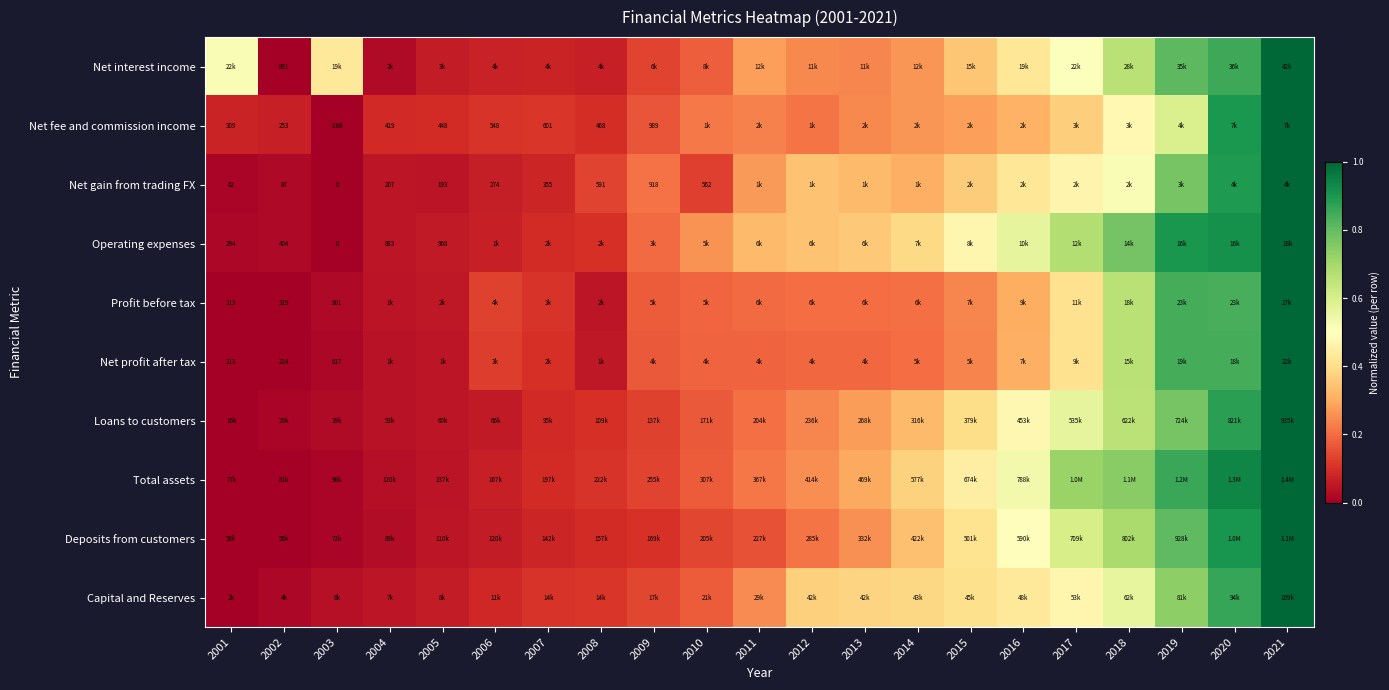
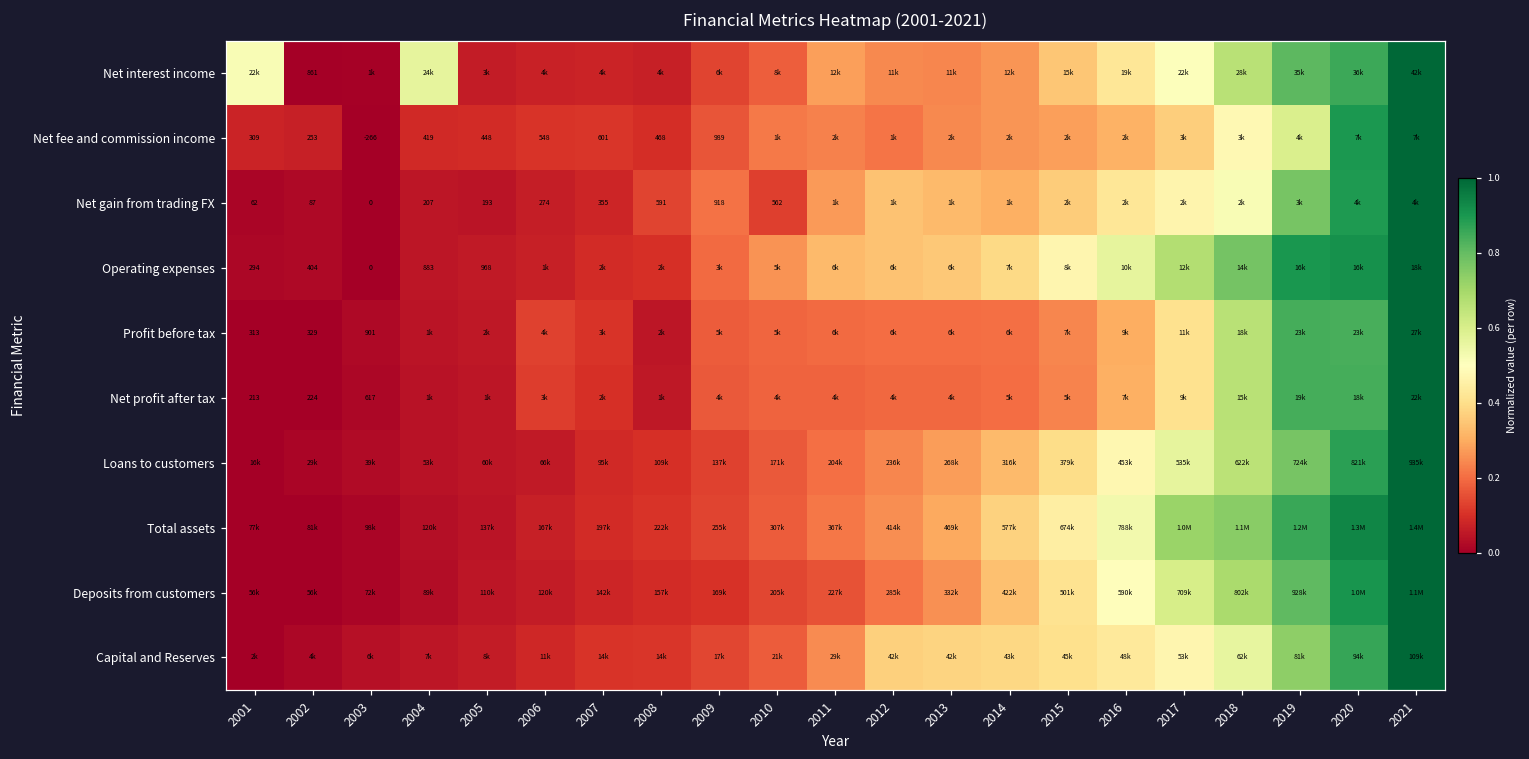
  {
    "Net interest income": {
      "2001": "22k",
      "2002": "861",
-     "2003": "19k",
-     "2004": "2k",
+     "2003": "1k",
+     "2004": "24k",
      "2005": "3k",
      "2006": "4k",
      "2007": "4k",
      "2008": "4k",
      "2009": "6k",
      "2010": "8k",
      "2011": "12k",
      "2012": "11k",
      "2013": "11k",
      "2014": "12k",
      "2015": "15k",
      "2016": "19k",
      "2017": "22k",
      "2018": "28k",
      "2019": "35k",
      "2020": "36k",
      "2021": "42k"
    }
  }
